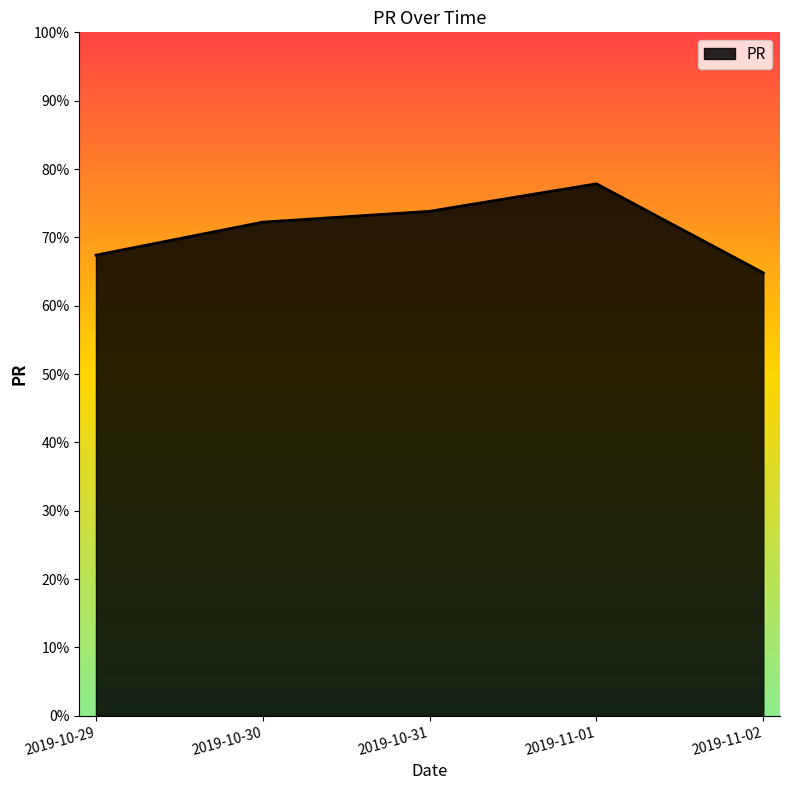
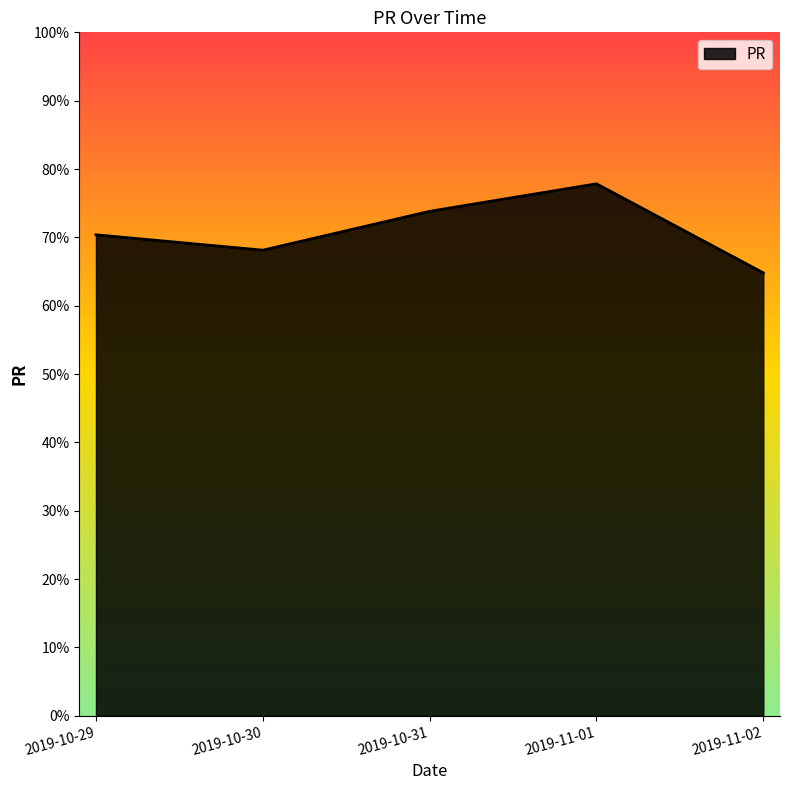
  {
-   "2019-10-29": "67%",
-   "2019-10-30": "72%",
+   "2019-10-29": "70%",
+   "2019-10-30": "68%",
    "2019-10-31": "74%",
    "2019-11-01": "78%",
    "2019-11-02": "65%"
  }
